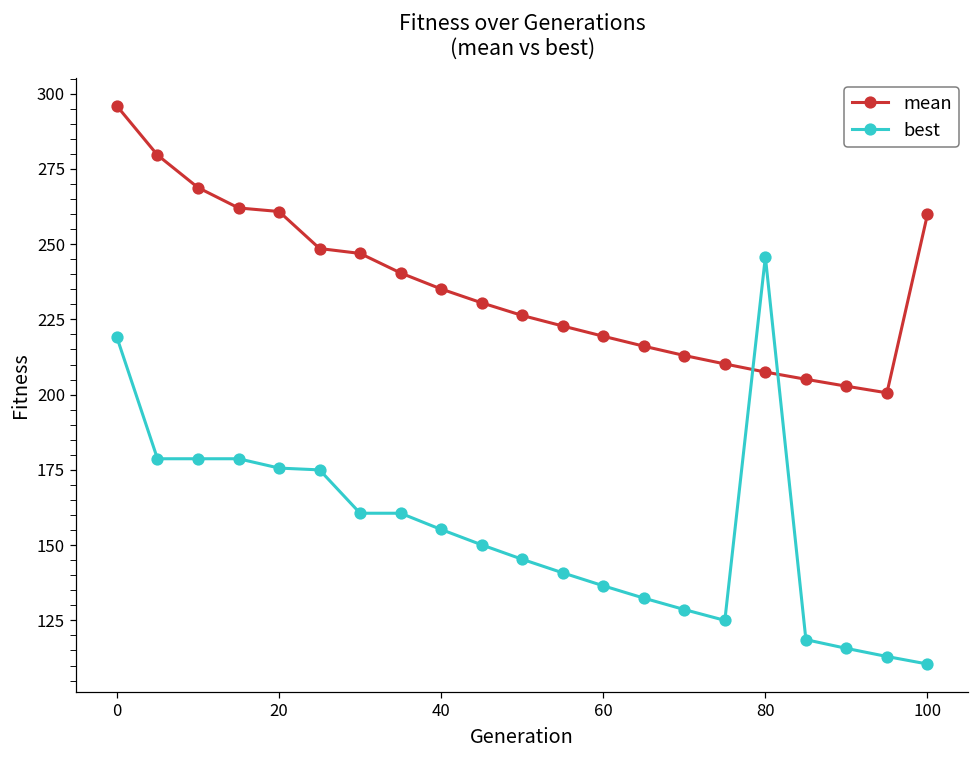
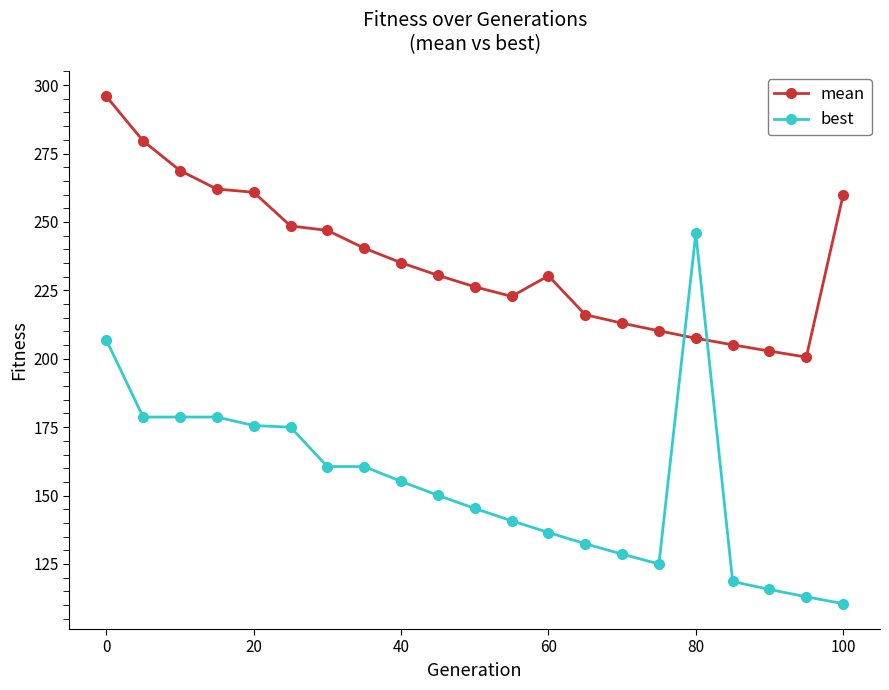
  {
    "mean": {
      "0": 296,
      "20": 261,
      "40": 235,
-     "60": 219,
+     "60": 230,
      "80": 208,
      "100": 260
    },
    "best": {
-     "0": 219,
+     "0": 207,
      "20": 176,
      "40": 155,
      "60": 137,
      "80": 246,
      "100": 111
    }
  }
